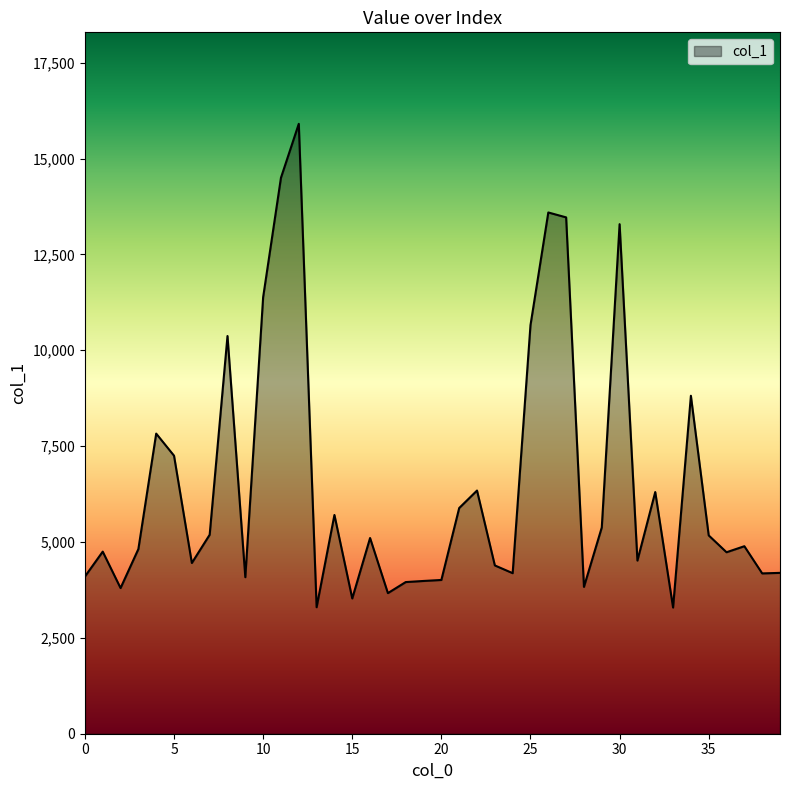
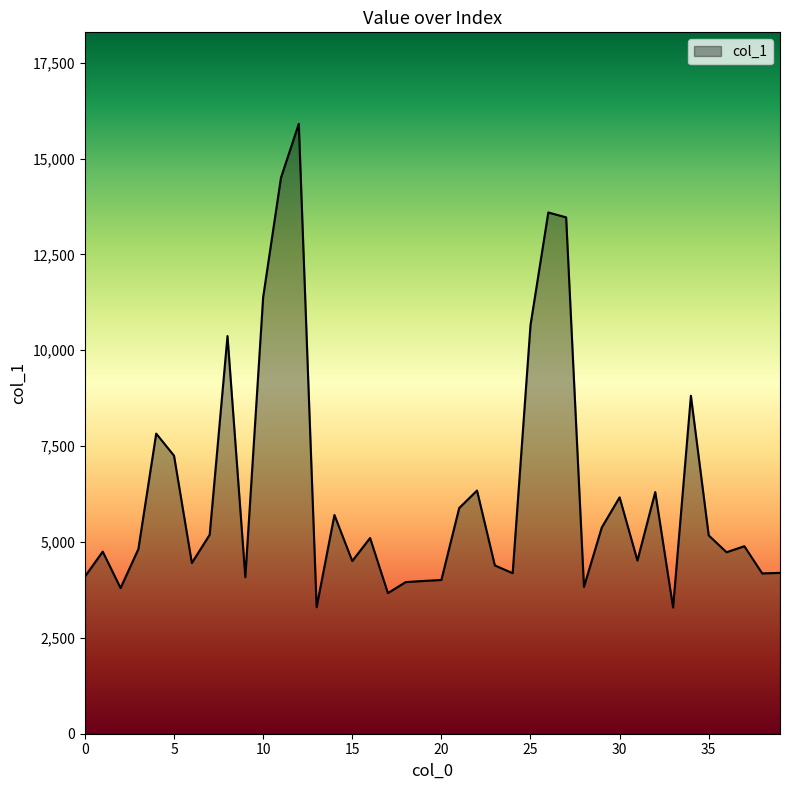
  {
    "0": "4,100",
    "5": "7,300",
    "10": "11,400",
-   "15": "3,500",
+   "15": "4,500",
    "20": "4,000",
    "25": "10,700",
-   "30": "13,300",
+   "30": "6,200",
    "35": "5,200"
  }
